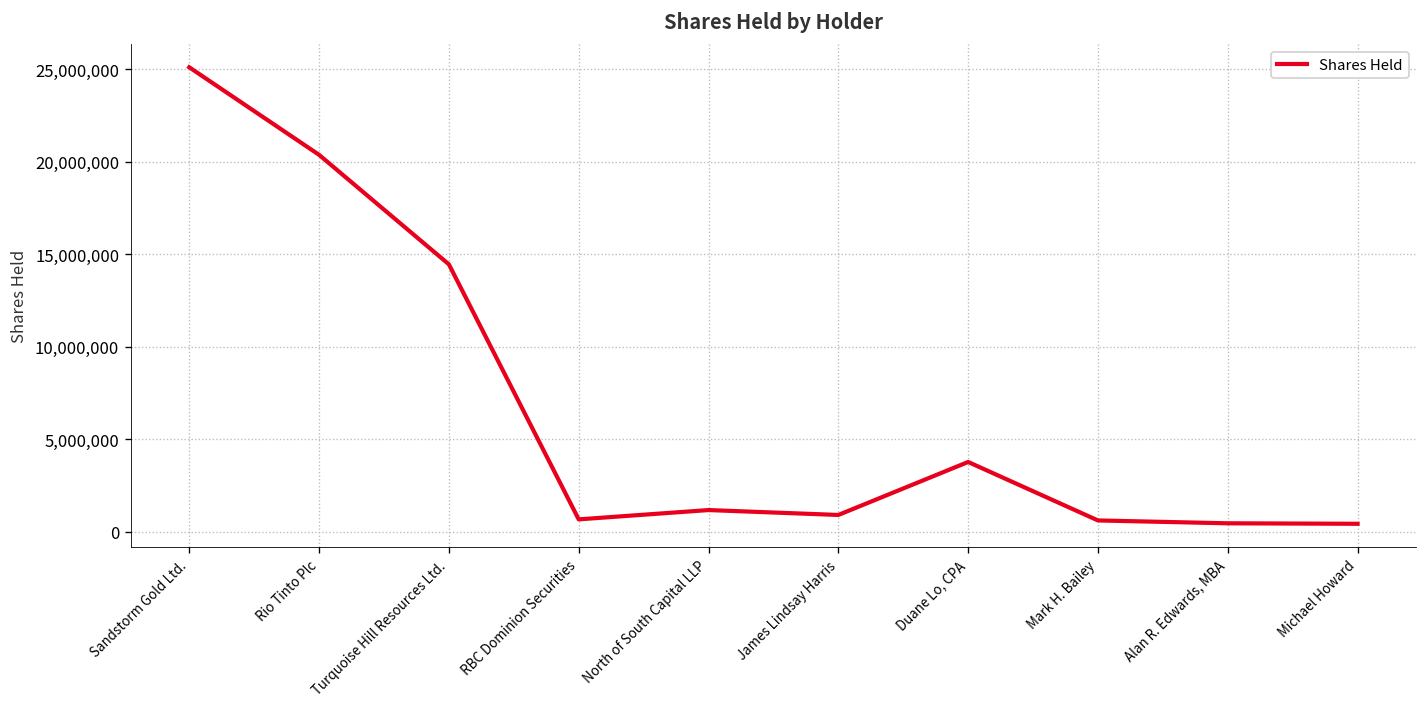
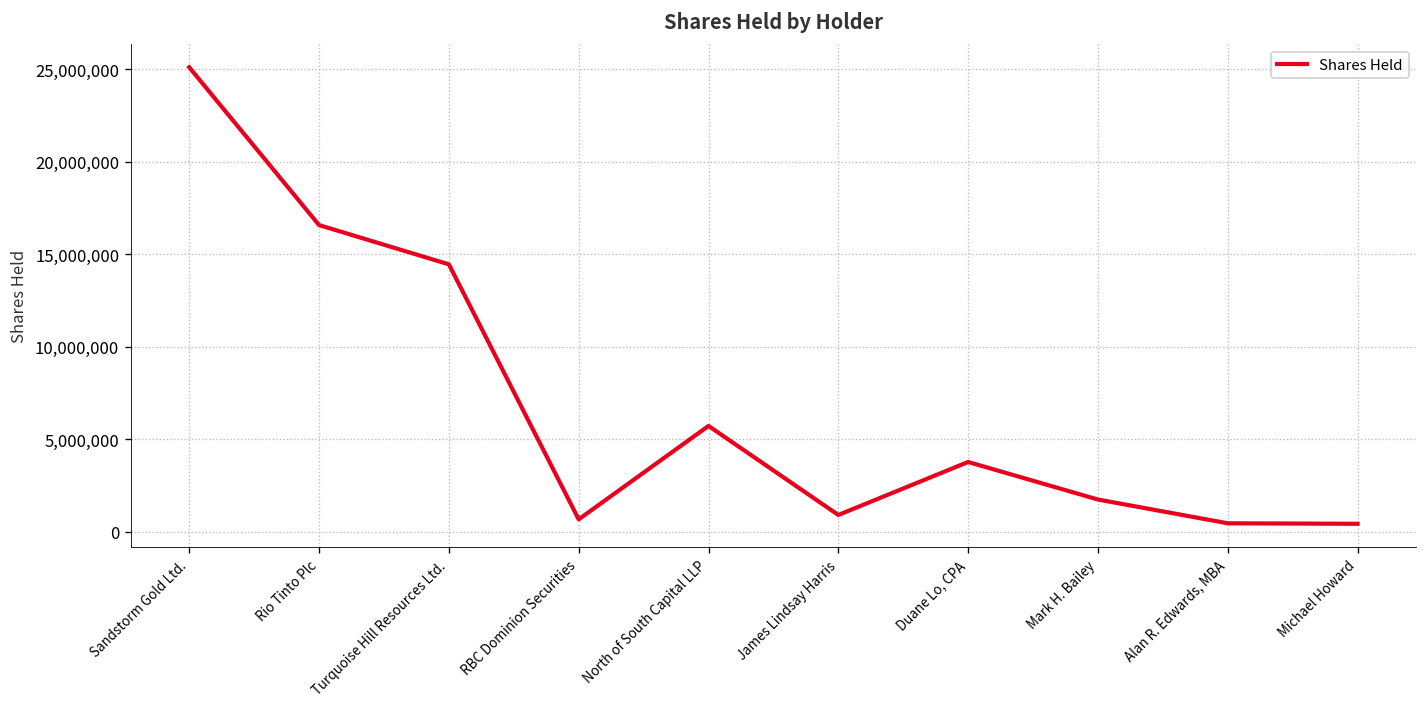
  {
    "Sandstorm Gold Ltd.": "25,100,000",
-   "Rio Tinto Plc": "20,400,000",
+   "Rio Tinto Plc": "16,600,000",
    "Turquoise Hill Resources Ltd.": "14,400,000",
    "RBC Dominion Securities": "700,000",
-   "North of South Capital LLP": "1,200,000",
+   "North of South Capital LLP": "5,700,000",
    "James Lindsay Harris": "900,000",
    "Duane Lo, CPA": "3,800,000",
-   "Mark H. Bailey": "600,000",
+   "Mark H. Bailey": "1,700,000",
    "Alan R. Edwards, MBA": "500,000",
    "Michael Howard": "400,000"
  }
